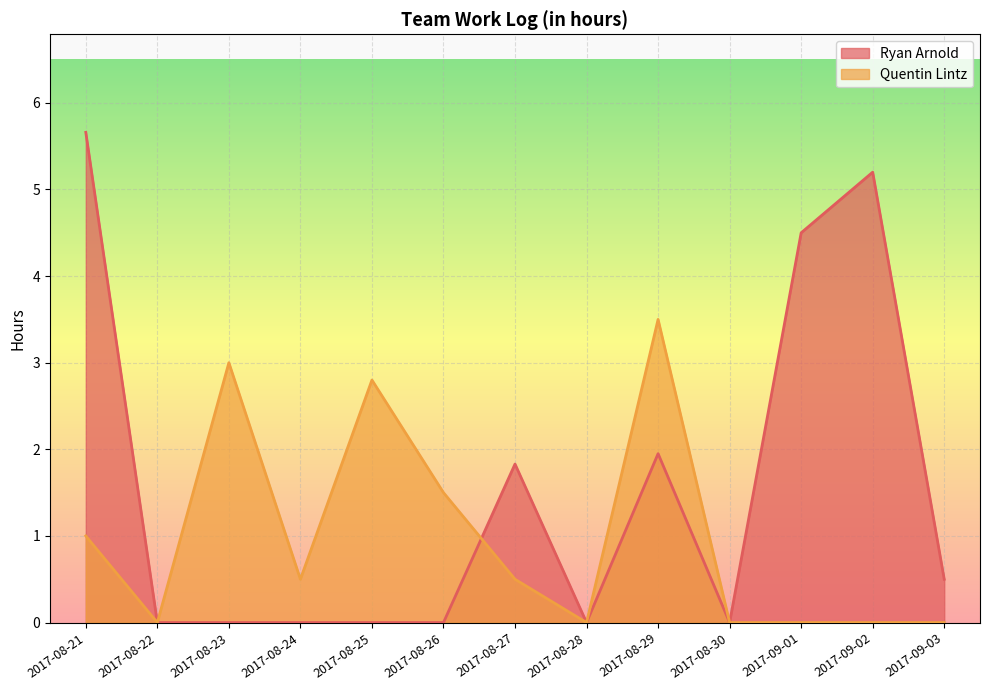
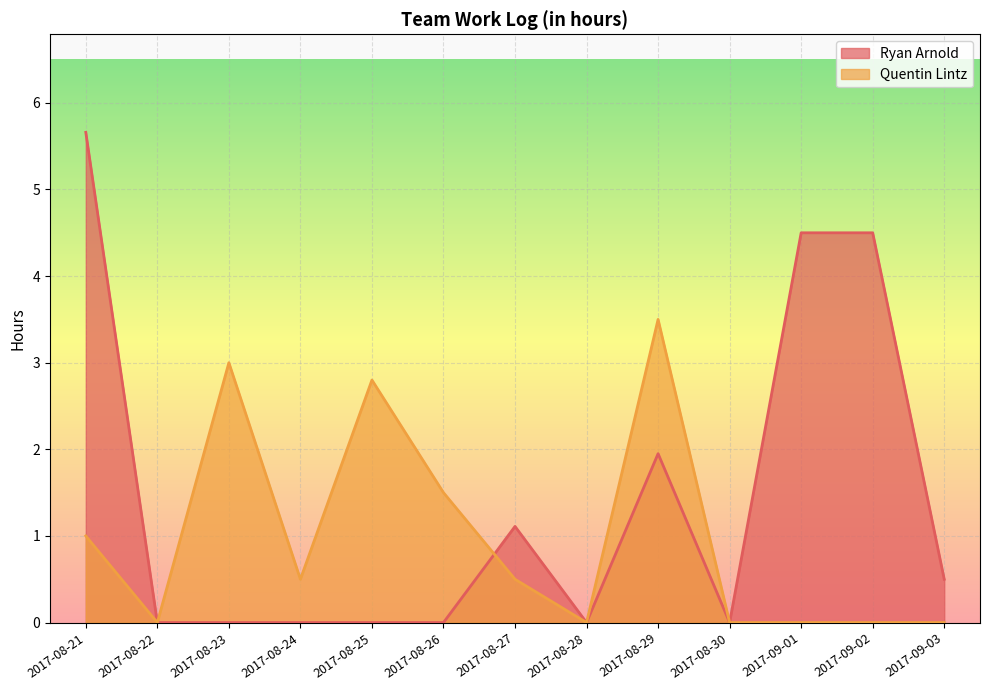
  {
    "Ryan Arnold": {
      "2017-08-21": 5.7,
      "2017-08-23": 0.0,
      "2017-08-24": 0.0,
      "2017-08-25": 0.0,
      "2017-08-26": 0.0,
-     "2017-08-27": 1.8,
+     "2017-08-27": 1.1,
      "2017-08-29": 2.0,
      "2017-09-01": 4.5,
-     "2017-09-02": 5.2,
+     "2017-09-02": 4.5,
      "2017-09-03": 0.5
    },
    "Quentin Lintz": {
      "2017-08-21": 1.0,
      "2017-08-23": 3.0,
      "2017-08-24": 0.5,
      "2017-08-25": 2.8,
      "2017-08-26": 1.5,
      "2017-08-27": 0.5,
      "2017-08-29": 3.5,
      "2017-09-01": 0.0,
      "2017-09-02": 0.0,
      "2017-09-03": 0.0
    }
  }
